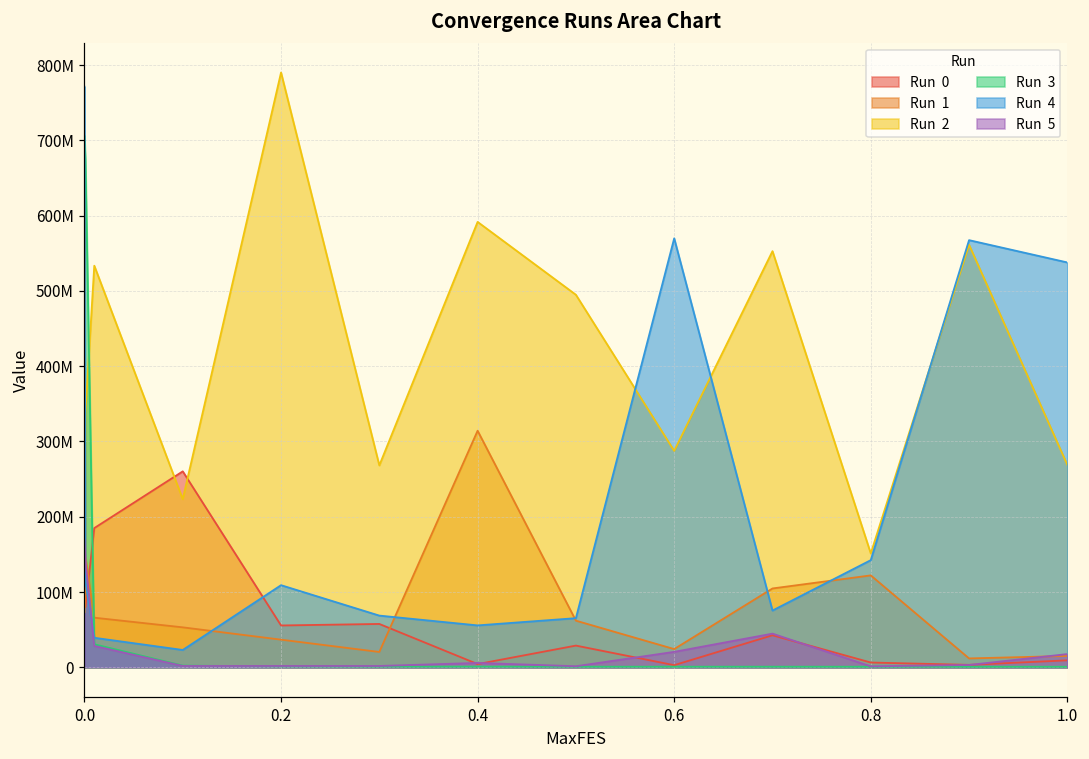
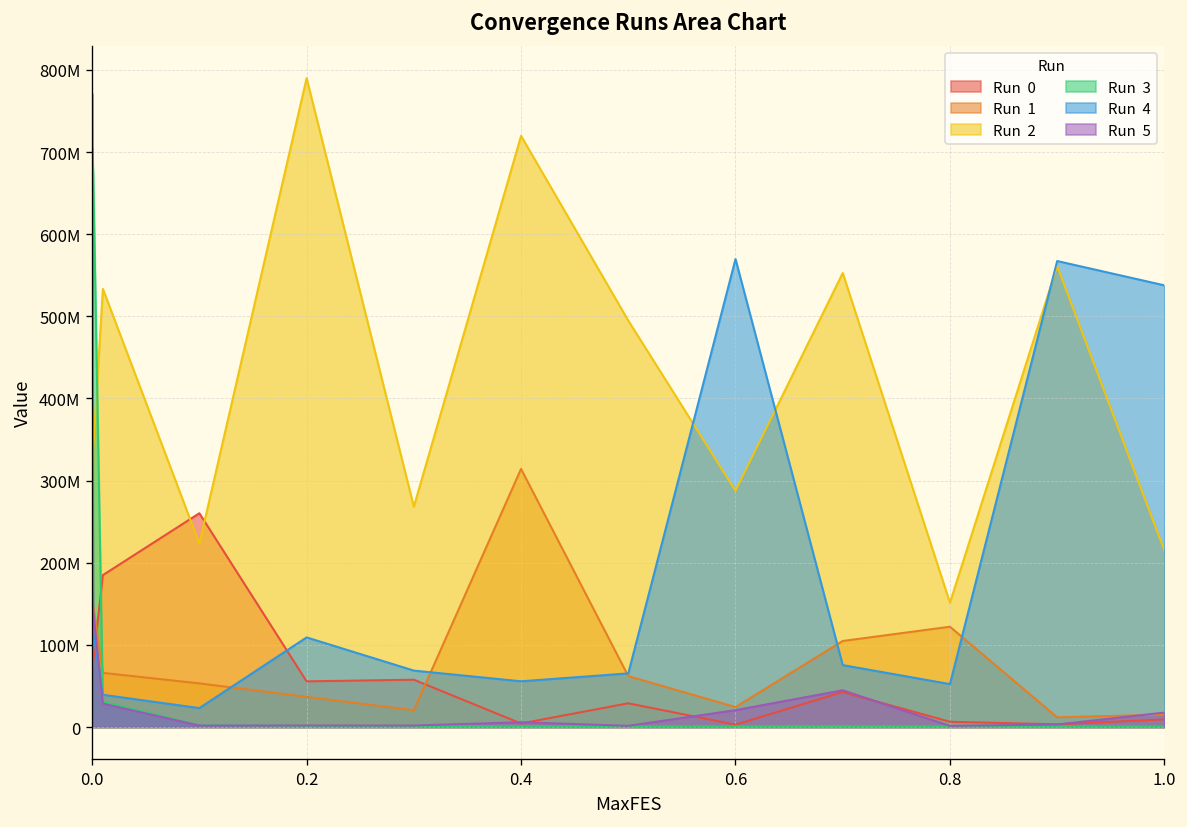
  {
    "Run 2": {
      "0.0": 70000000,
      "0.2": 790000000,
-     "0.4": 590000000,
+     "0.4": 720000000,
      "0.6": 290000000,
      "0.8": 150000000,
-     "1.0": 270000000
+     "1.0": 210000000
    },
    "Run 3": {
      "0.0": 710000000,
      "1.0": 0
    },
    "Run 4": {
      "0.0": 770000000,
      "0.2": 110000000,
      "0.4": 60000000,
      "0.6": 570000000,
-     "0.8": 140000000,
+     "0.8": 50000000,
      "1.0": 540000000
    },
    "Run 5": {
      "0.0": 170000000
    }
  }
